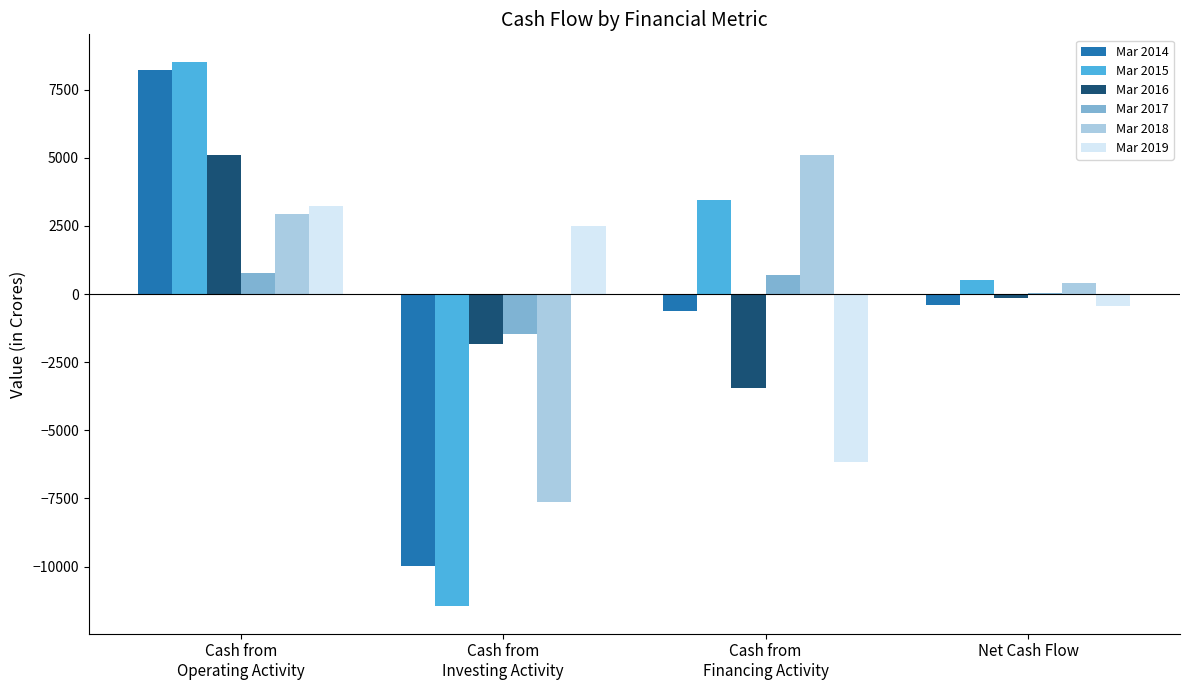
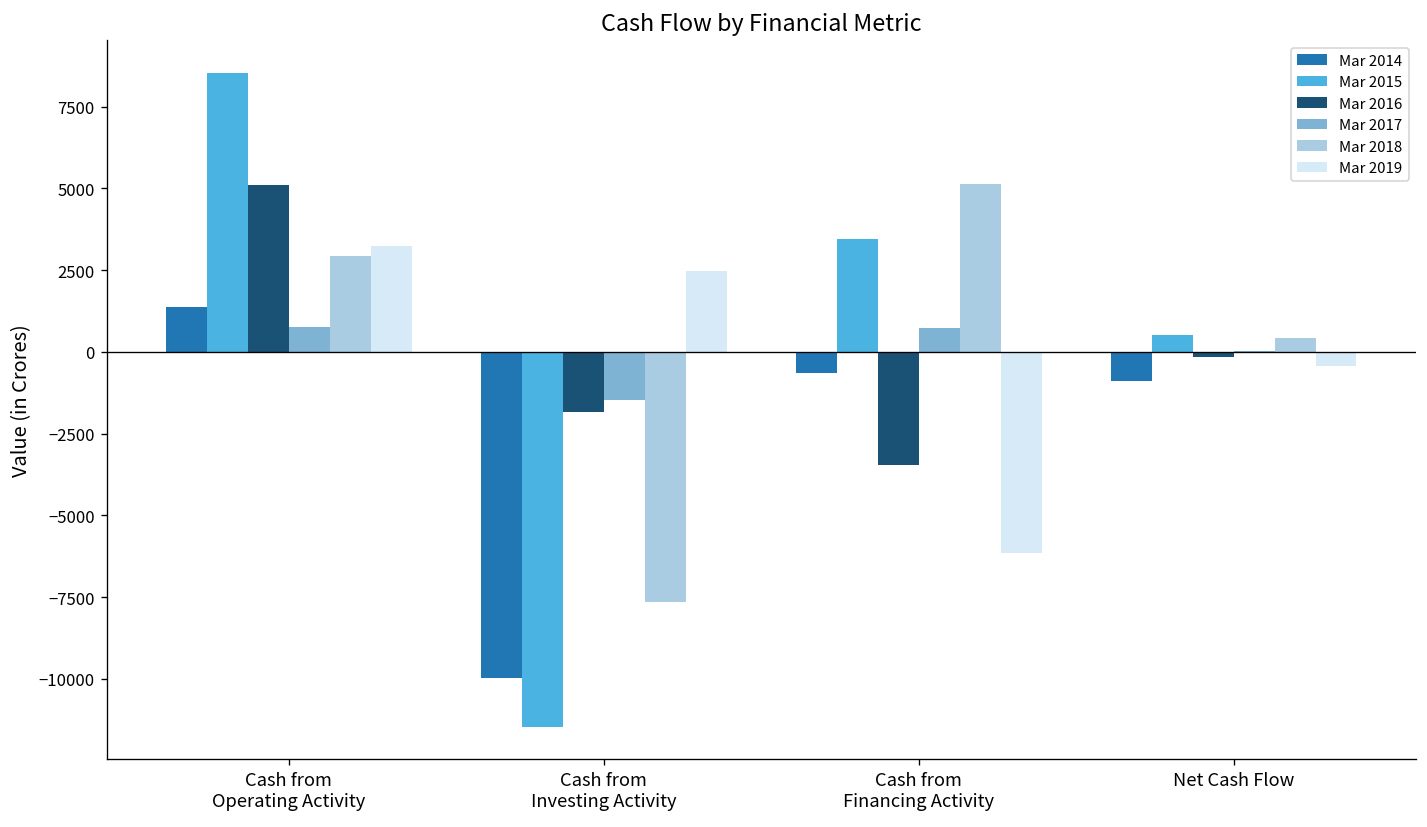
  {
    "Mar 2014": {
-     "Cash from Operating Activity": 8200,
+     "Cash from Operating Activity": 1400,
      "Cash from Investing Activity": -10000,
      "Cash from Financing Activity": -600,
-     "Net Cash Flow": -400
+     "Net Cash Flow": -900
    },
    "Mar 2016": {
      "Cash from Operating Activity": 5100,
      "Cash from Investing Activity": -1800,
      "Cash from Financing Activity": -3400,
      "Net Cash Flow": -200
    }
  }
